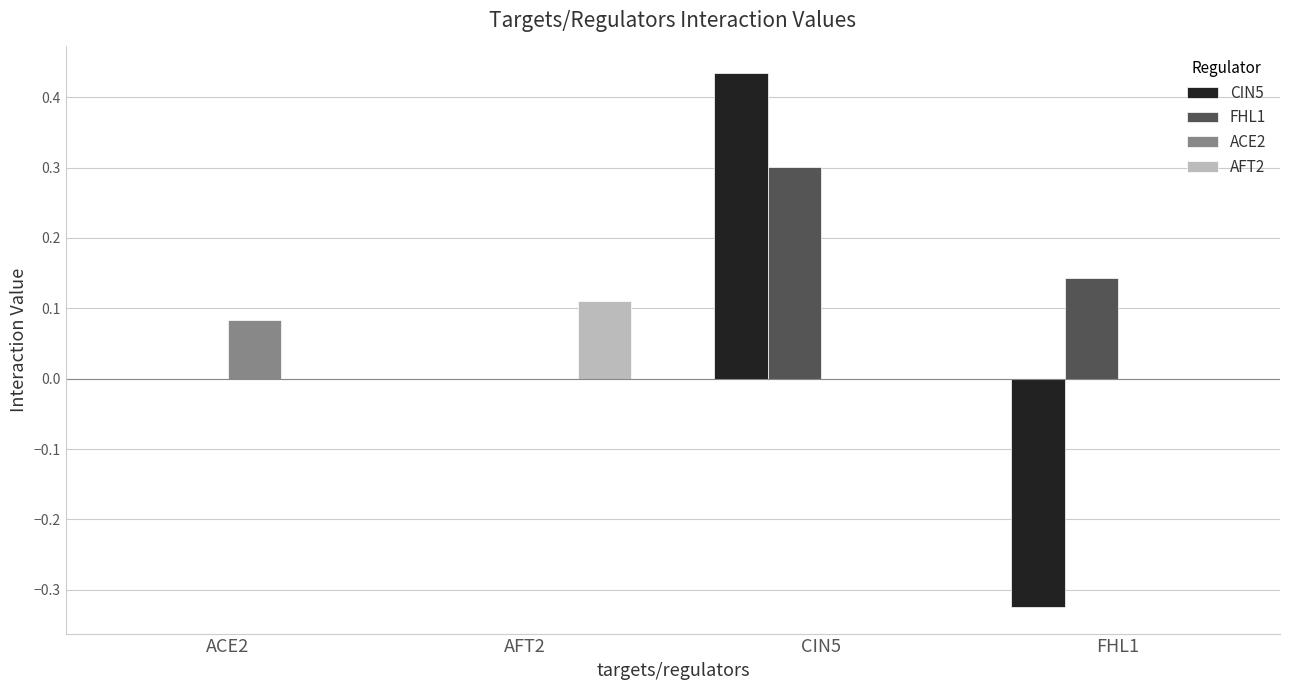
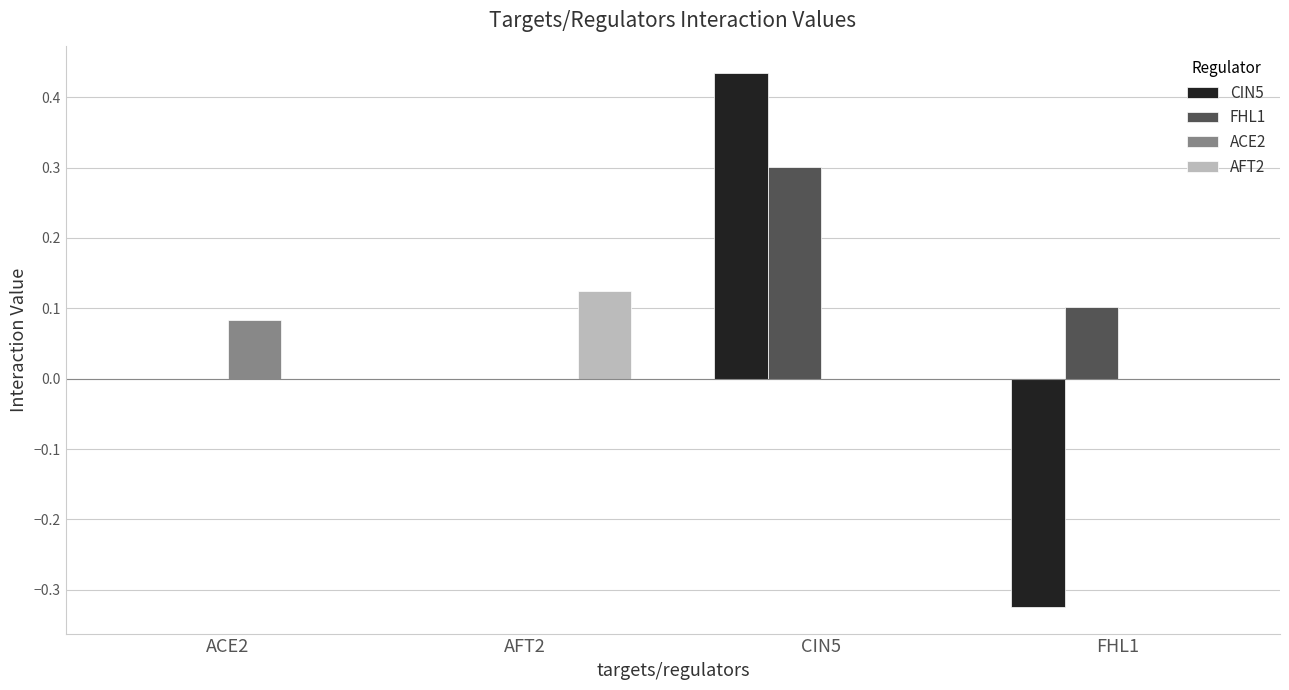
  {
    "CIN5": {
      "ACE2": 0.00,
      "AFT2": 0.00,
      "CIN5": 0.43,
      "FHL1": -0.32
    },
    "FHL1": {
      "ACE2": 0.00,
      "AFT2": 0.00,
      "CIN5": 0.30,
-     "FHL1": 0.14
+     "FHL1": 0.10
    },
    "ACE2": {
      "ACE2": 0.08,
      "AFT2": 0.00,
      "CIN5": 0.00,
      "FHL1": 0.00
    },
    "AFT2": {
      "ACE2": 0.00,
-     "AFT2": 0.11,
+     "AFT2": 0.12,
      "CIN5": 0.00,
      "FHL1": 0.00
    }
  }
